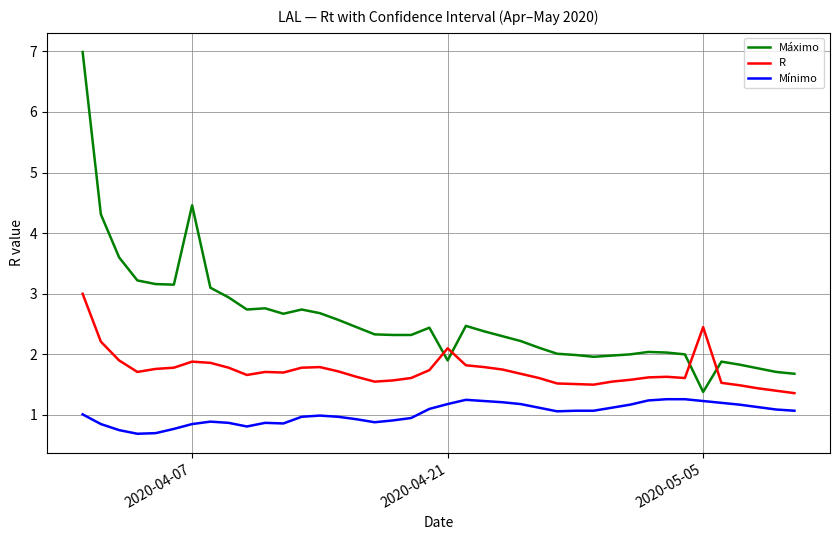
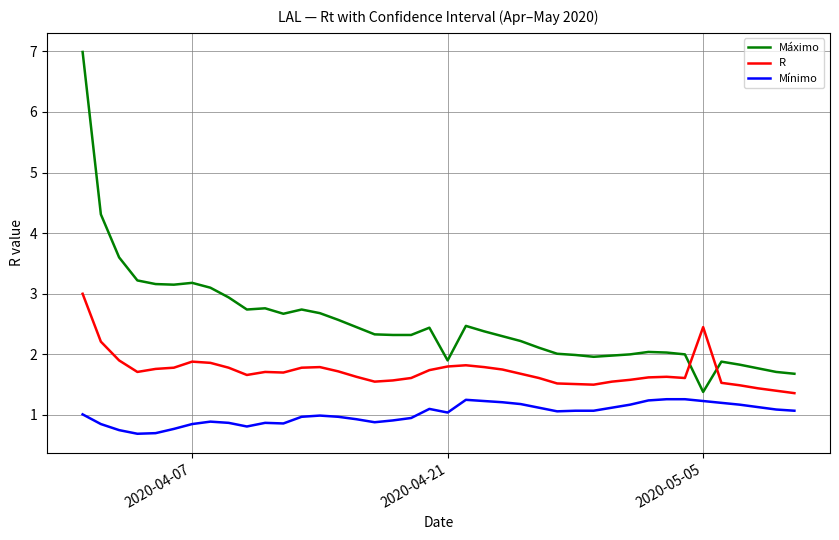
  {
    "Máximo": {
-     "2020-04-07": 4.5,
+     "2020-04-07": 3.2,
      "2020-04-21": 1.9,
      "2020-05-05": 1.4
    },
    "R": {
      "2020-04-07": 1.9,
-     "2020-04-21": 2.1,
+     "2020-04-21": 1.8,
      "2020-05-05": 2.5
    },
    "Mínimo": {
      "2020-04-07": 0.9,
-     "2020-04-21": 1.2,
+     "2020-04-21": 1.0,
      "2020-05-05": 1.2
    }
  }
